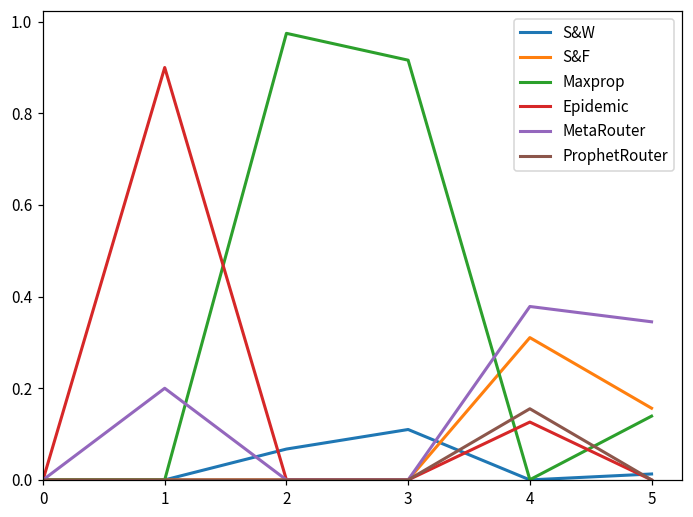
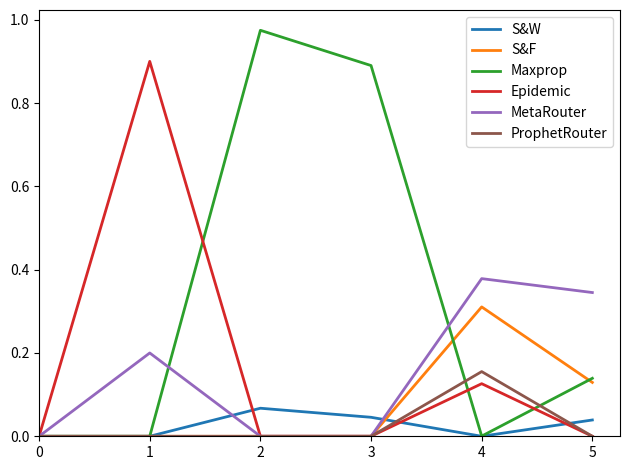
  {
    "S&W": {
      "2": 0.07,
-     "3": 0.11,
-     "5": 0.01
+     "3": 0.05,
+     "5": 0.04
    },
    "S&F": {
      "4": 0.31,
-     "5": 0.16
+     "5": 0.13
    },
    "Maxprop": {
      "2": 0.97,
-     "3": 0.92,
+     "3": 0.89,
      "5": 0.14
    },
    "Epidemic": {
      "1": 0.90,
      "4": 0.13
    },
    "MetaRouter": {
      "1": 0.20,
      "4": 0.38,
      "5": 0.35
    },
    "ProphetRouter": {
      "4": 0.16
    }
  }
